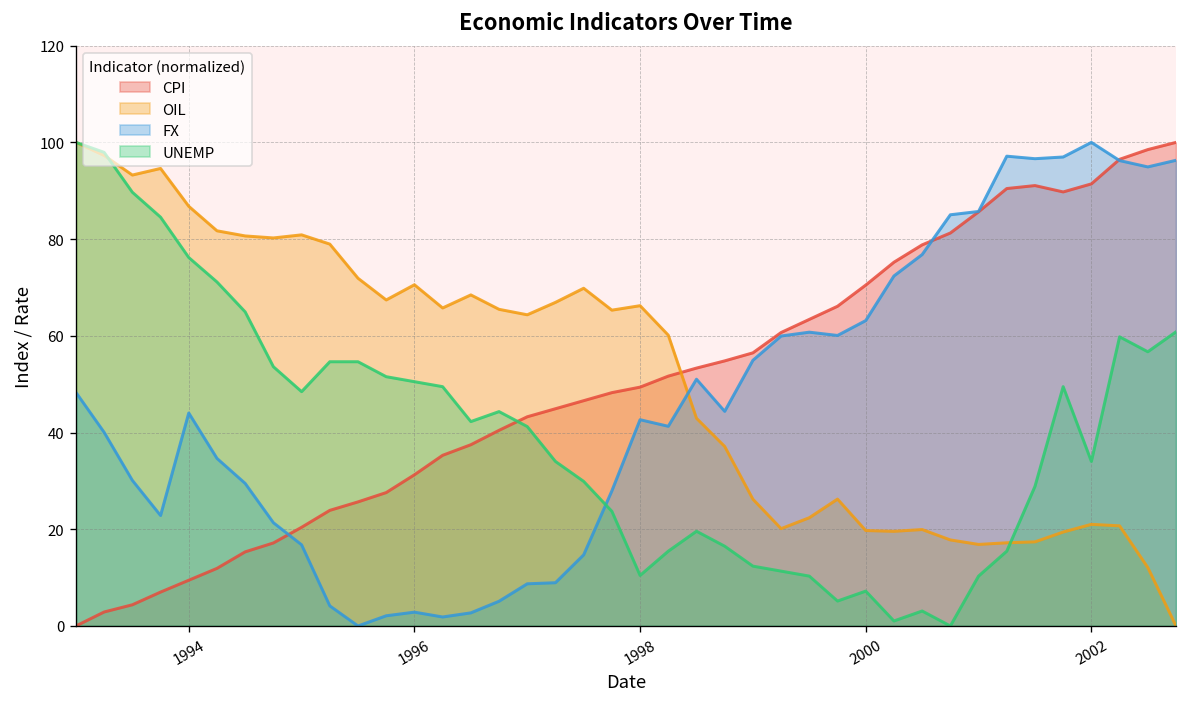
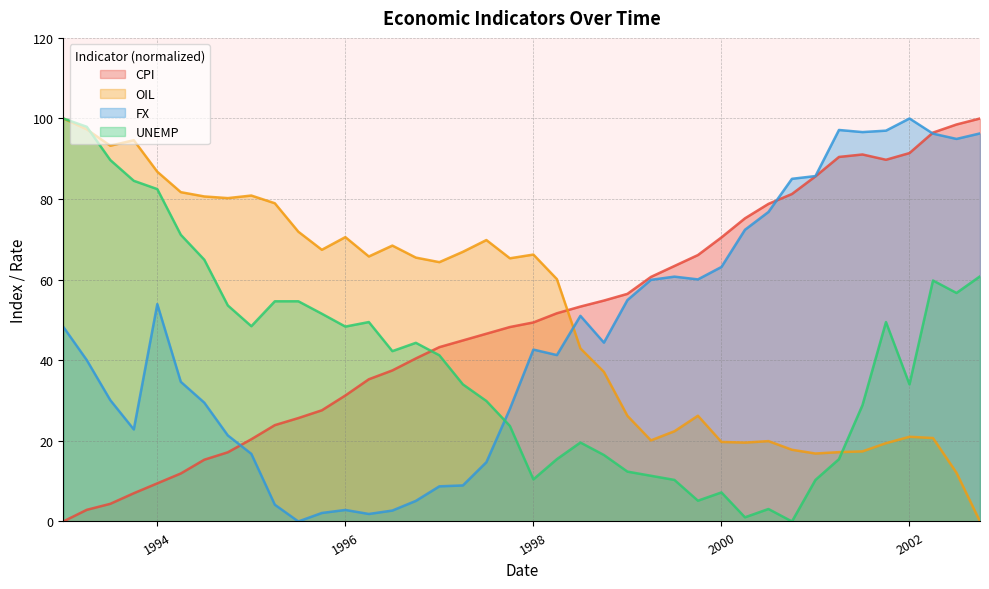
  {
    "FX": {
-     "1994": 44,
+     "1994": 54,
      "1996": 3,
      "1998": 43,
      "2000": 63,
      "2002": 100
    },
    "UNEMP": {
-     "1994": 76,
-     "1996": 51,
+     "1994": 82,
+     "1996": 48,
      "1998": 10,
      "2000": 7,
      "2002": 34
    }
  }
